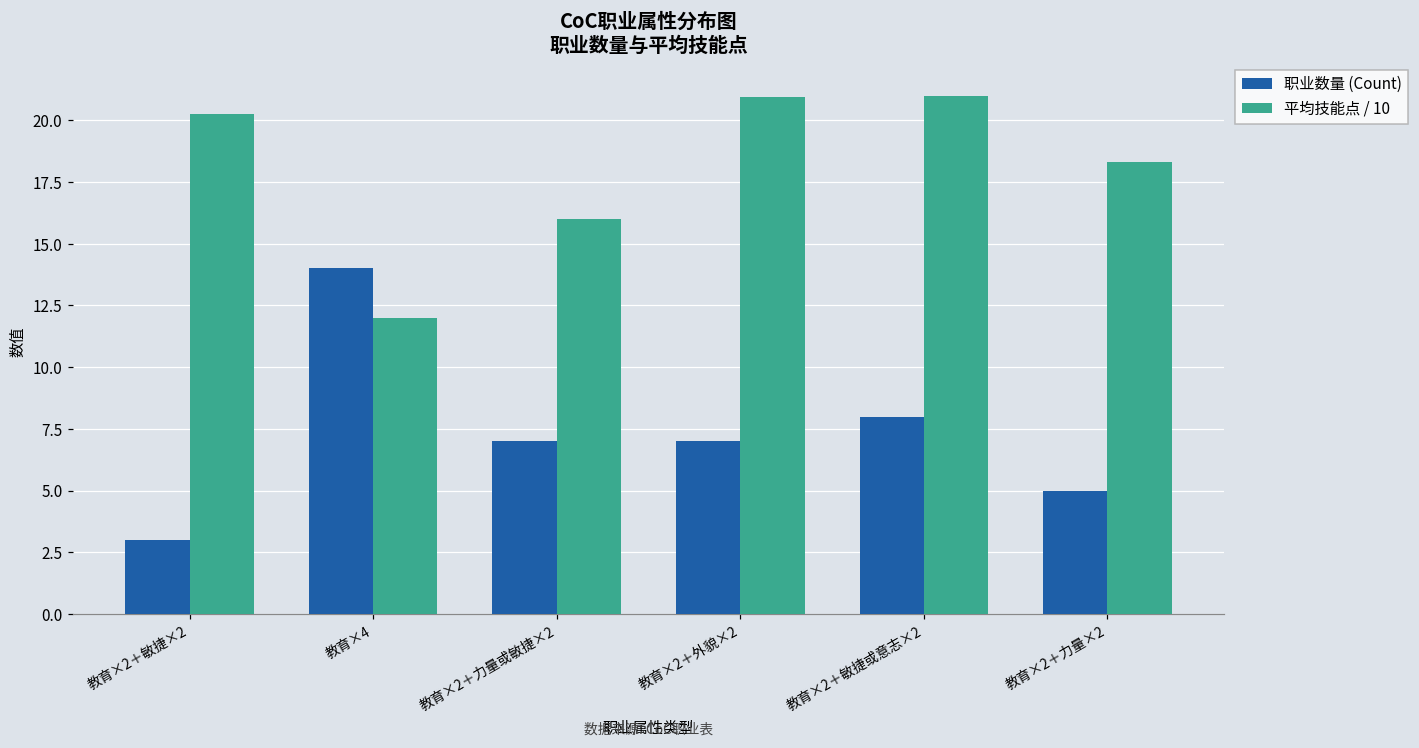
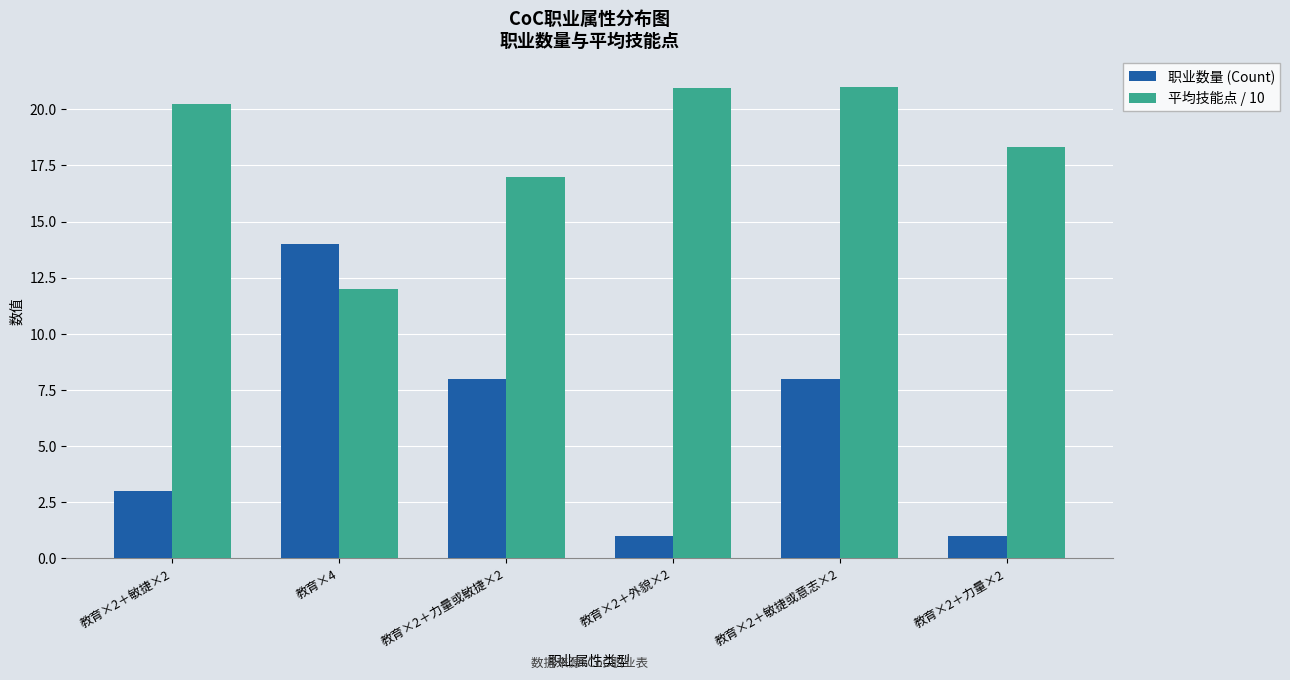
  {
    "职业数量 (Count)": {
      "教育×2＋敏捷×2": 3,
      "教育×4": 14,
-     "教育×2＋力量或敏捷×2": 7,
-     "教育×2＋外貌×2": 7,
+     "教育×2＋力量或敏捷×2": 8,
+     "教育×2＋外貌×2": 1,
      "教育×2＋敏捷或意志×2": 8,
-     "教育×2＋力量×2": 5
+     "教育×2＋力量×2": 1
    },
    "平均技能点 / 10": {
      "教育×2＋敏捷×2": 20.2,
      "教育×4": 12.0,
-     "教育×2＋力量或敏捷×2": 16.0,
+     "教育×2＋力量或敏捷×2": 17.0,
      "教育×2＋外貌×2": 21.0,
      "教育×2＋敏捷或意志×2": 21.0,
      "教育×2＋力量×2": 18.3
    }
  }
